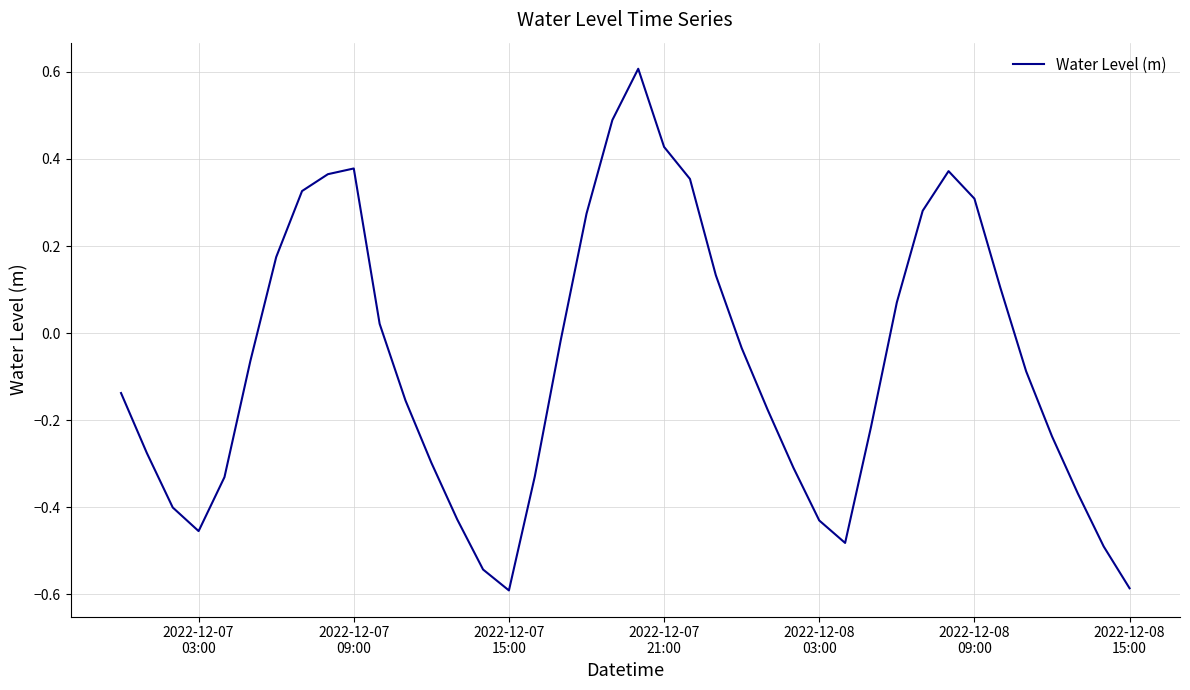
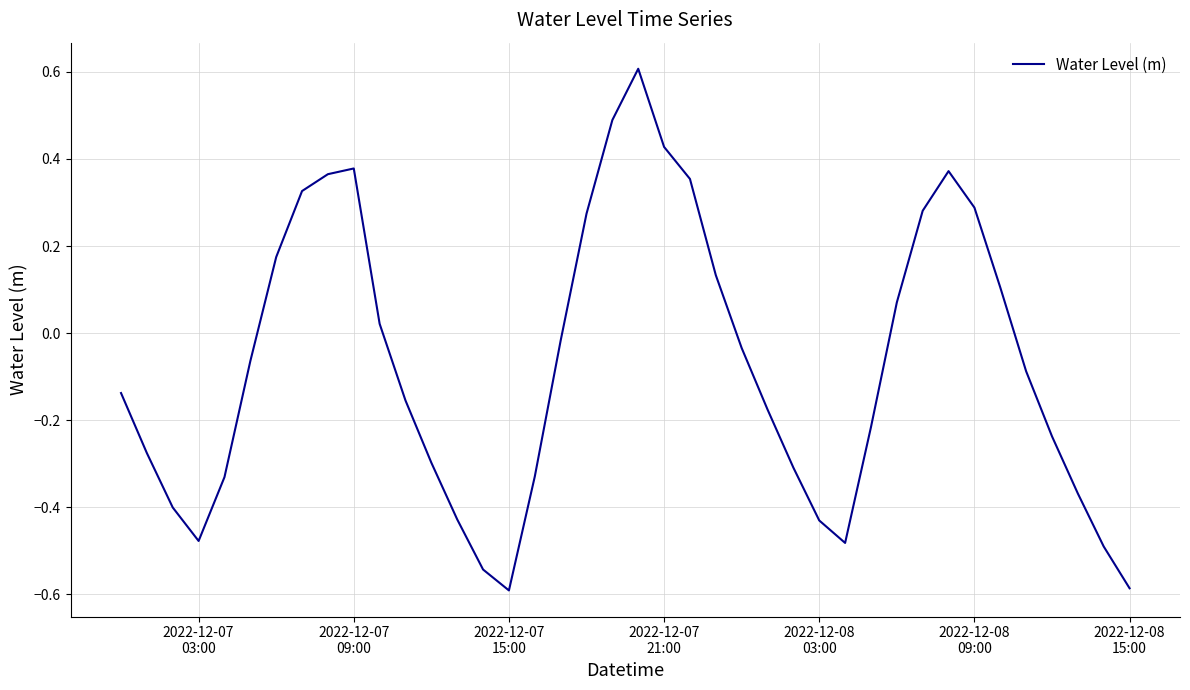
  {
-   "2022-12-07 03:00": -0.45,
+   "2022-12-07 03:00": -0.48,
    "2022-12-07 09:00": 0.38,
    "2022-12-07 15:00": -0.59,
    "2022-12-07 21:00": 0.43,
    "2022-12-08 03:00": -0.43,
-   "2022-12-08 09:00": 0.31,
+   "2022-12-08 09:00": 0.29,
    "2022-12-08 15:00": -0.59
  }
